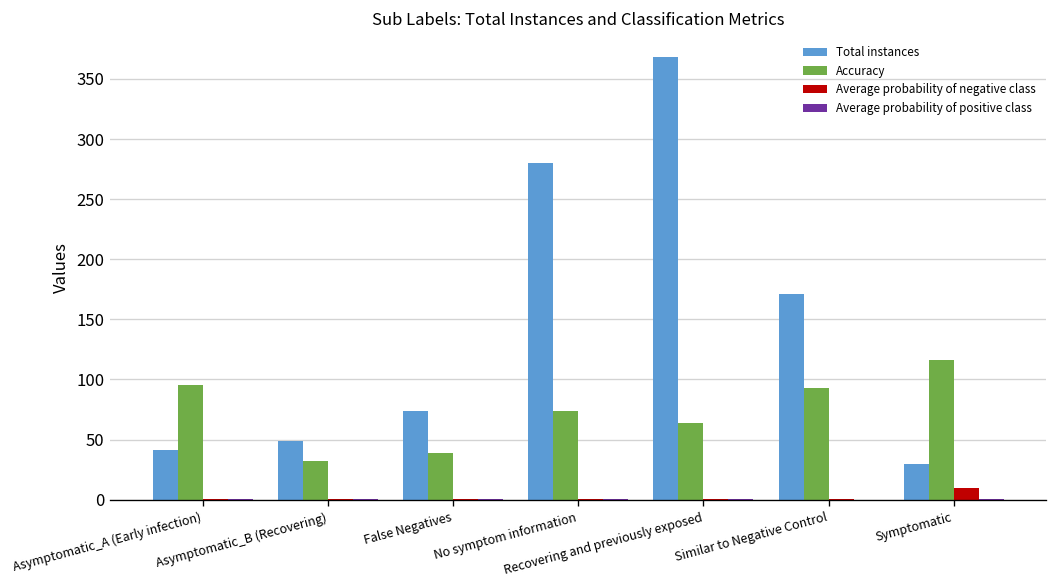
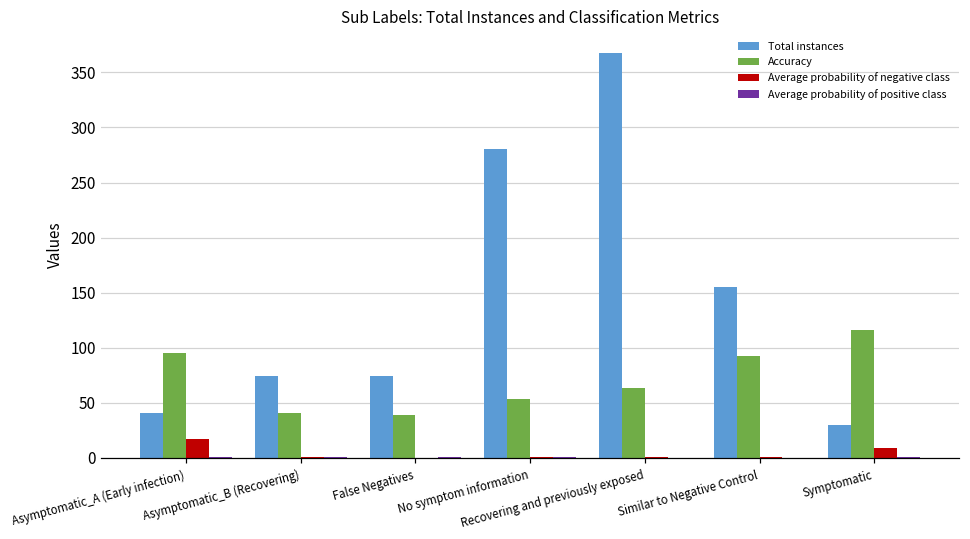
  {
    "Total instances": {
      "Asymptomatic_A (Early infection)": 41,
-     "Asymptomatic_B (Recovering)": 49,
+     "Asymptomatic_B (Recovering)": 74,
      "False Negatives": 74,
      "No symptom information": 280,
      "Recovering and previously exposed": 368,
-     "Similar to Negative Control": 171,
+     "Similar to Negative Control": 155,
      "Symptomatic": 30
    },
    "Accuracy": {
      "Asymptomatic_A (Early infection)": 95,
-     "Asymptomatic_B (Recovering)": 32,
+     "Asymptomatic_B (Recovering)": 41,
      "False Negatives": 39,
-     "No symptom information": 73,
+     "No symptom information": 54,
      "Recovering and previously exposed": 64,
      "Similar to Negative Control": 93,
      "Symptomatic": 116
    },
    "Average probability of negative class": {
-     "Asymptomatic_A (Early infection)": 0,
+     "Asymptomatic_A (Early infection)": 17,
      "Symptomatic": 9
    }
  }
